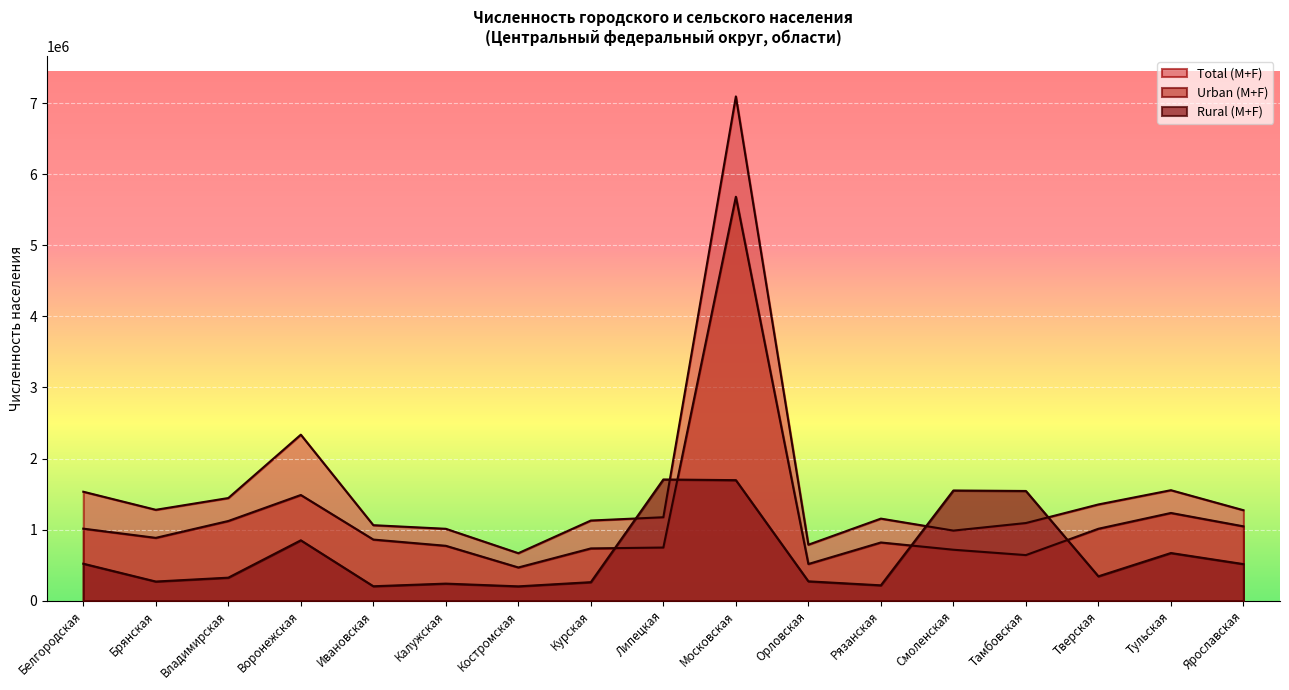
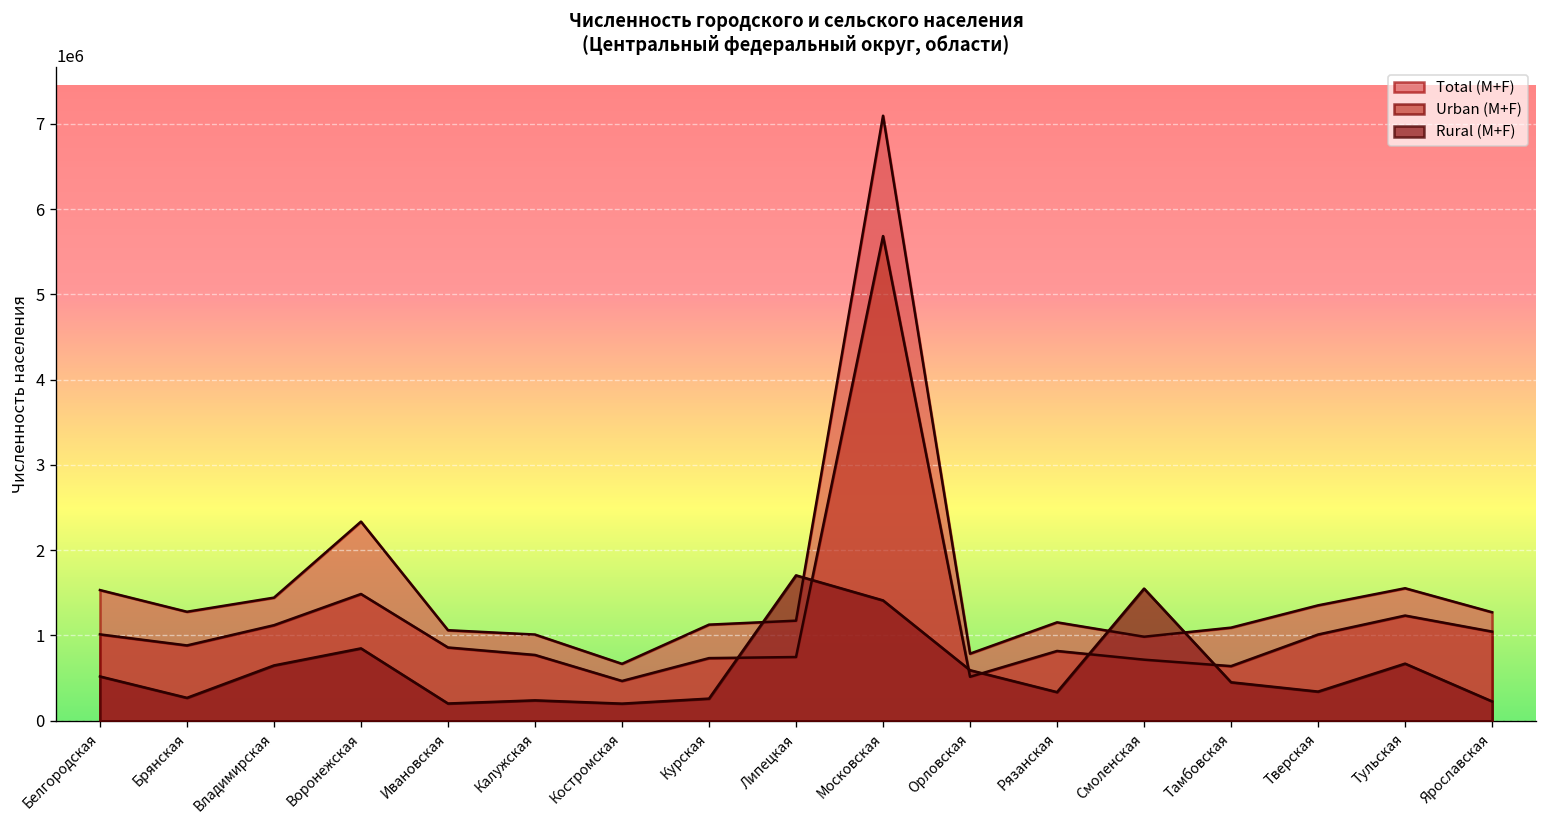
  {
    "Rural (M+F)": {
      "Белгородская": 500000,
      "Брянская": 300000,
-     "Владимирская": 300000,
+     "Владимирская": 600000,
      "Воронежская": 800000,
      "Ивановская": 200000,
      "Калужская": 200000,
      "Костромская": 200000,
      "Курская": 300000,
      "Липецкая": 1700000,
-     "Московская": 1700000,
-     "Орловская": 300000,
-     "Рязанская": 200000,
+     "Московская": 1400000,
+     "Орловская": 600000,
+     "Рязанская": 300000,
      "Смоленская": 1500000,
-     "Тамбовская": 1500000,
+     "Тамбовская": 500000,
      "Тверская": 300000,
      "Тульская": 700000,
-     "Ярославская": 500000
+     "Ярославская": 200000
    }
  }
